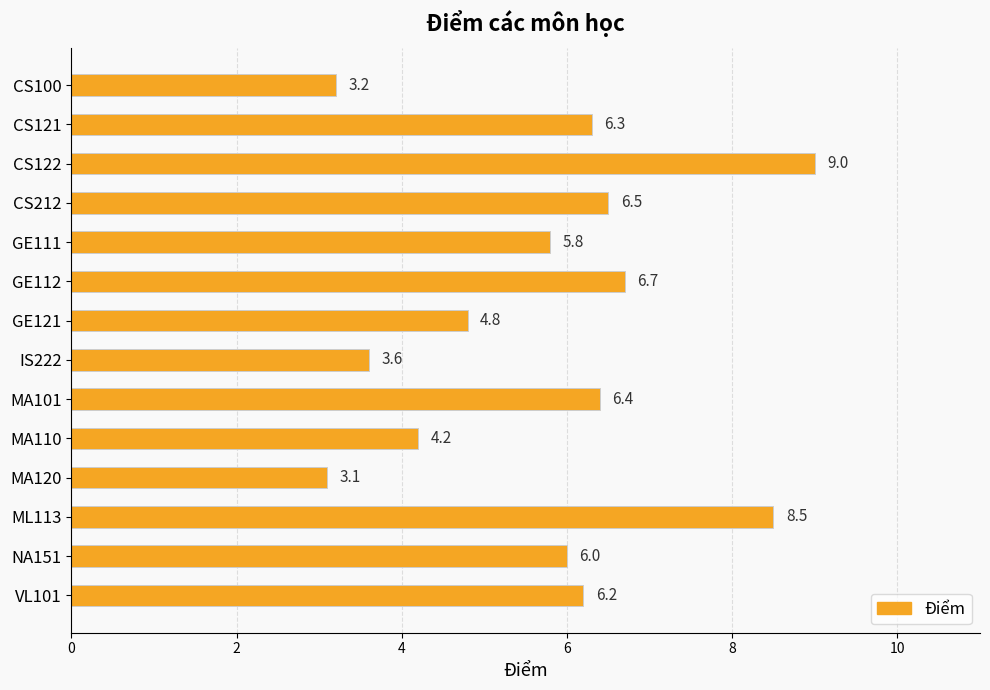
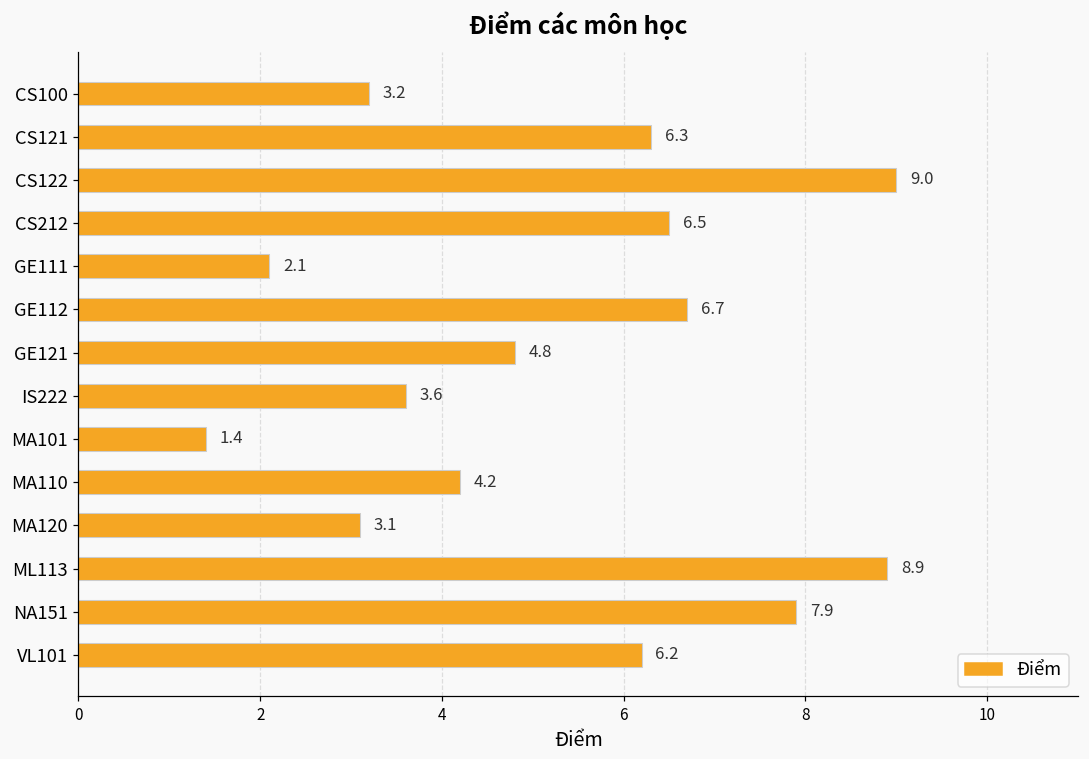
  {
    "CS100": 3.2,
    "CS121": 6.3,
    "CS122": 9.0,
    "CS212": 6.5,
-   "GE111": 5.8,
+   "GE111": 2.1,
    "GE112": 6.7,
    "GE121": 4.8,
    "IS222": 3.6,
-   "MA101": 6.4,
+   "MA101": 1.4,
    "MA110": 4.2,
    "MA120": 3.1,
-   "ML113": 8.5,
-   "NA151": 6.0,
+   "ML113": 8.9,
+   "NA151": 7.9,
    "VL101": 6.2
  }
